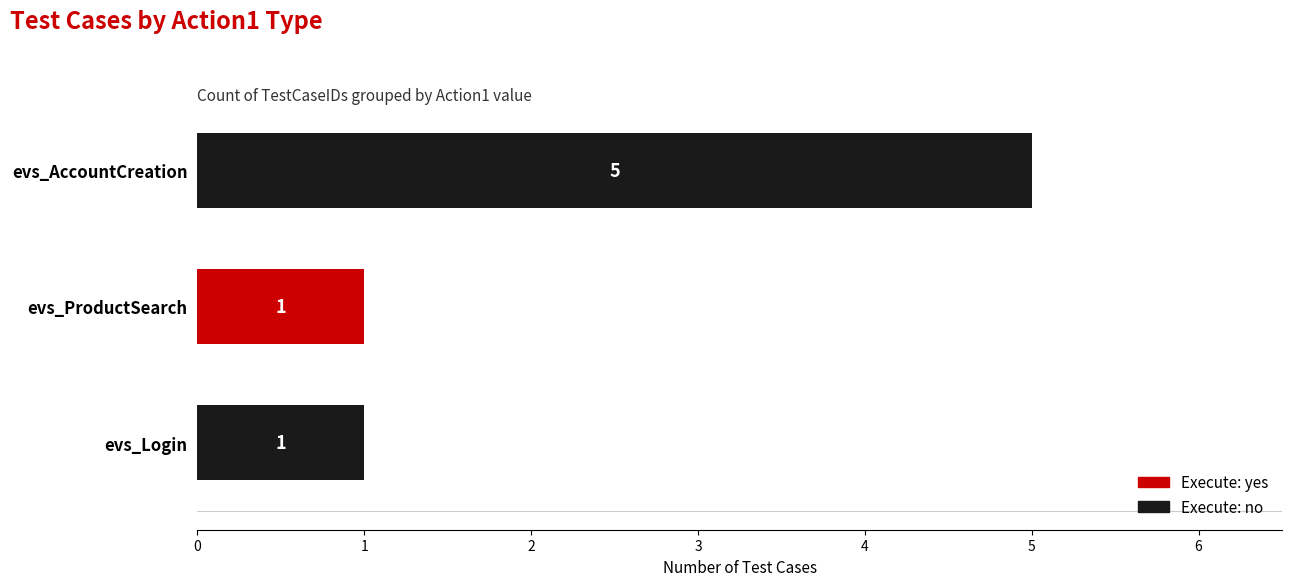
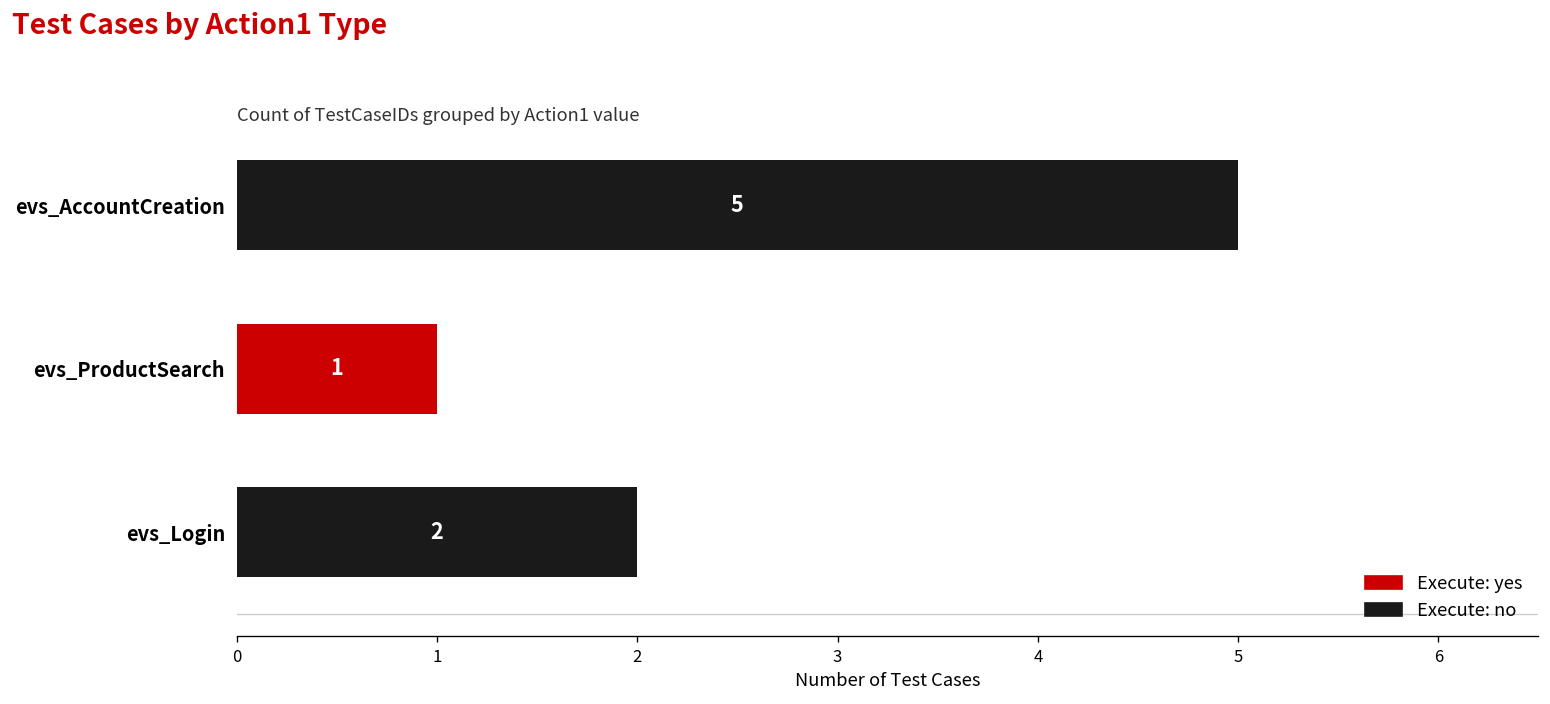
  {
    "Execute: yes": {
      "evs_ProductSearch": 1
    },
    "Execute: no": {
      "evs_AccountCreation": 5,
-     "evs_Login": 1
+     "evs_Login": 2
    }
  }
